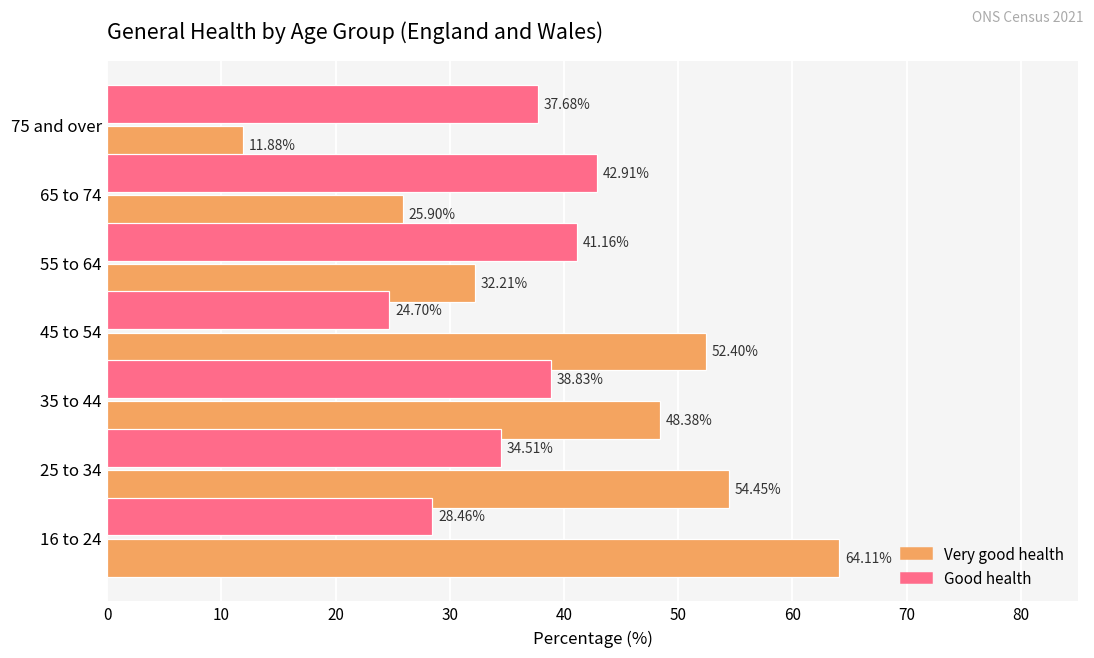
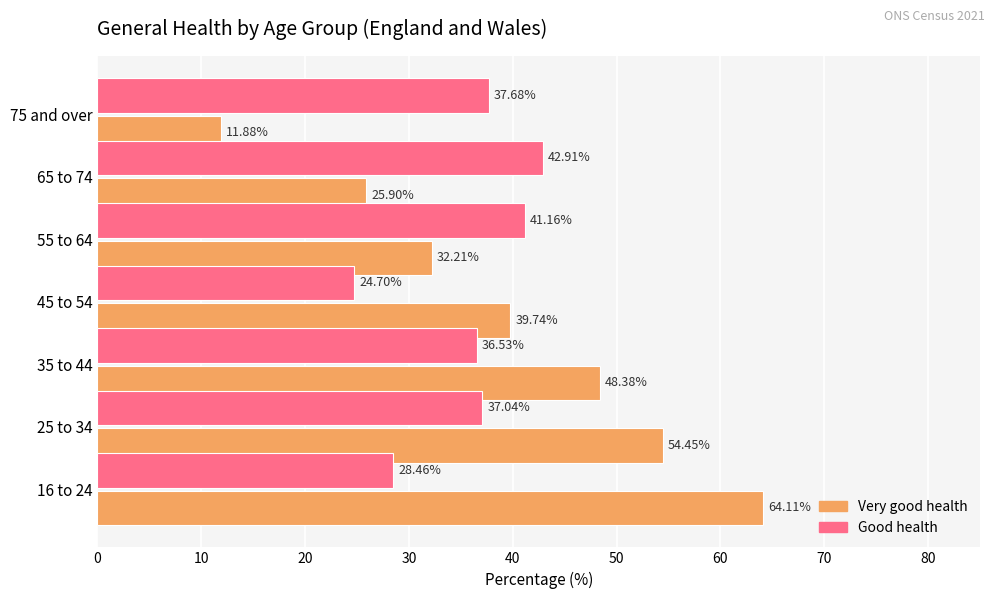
  {
    "Very good health": {
      "75 and over": "11.88%",
      "65 to 74": "25.90%",
      "55 to 64": "32.21%",
-     "45 to 54": "52.40%",
+     "45 to 54": "39.74%",
      "35 to 44": "48.38%",
      "25 to 34": "54.45%",
      "16 to 24": "64.11%"
    },
    "Good health": {
      "75 and over": "37.68%",
      "65 to 74": "42.91%",
      "55 to 64": "41.16%",
      "45 to 54": "24.70%",
-     "35 to 44": "38.83%",
-     "25 to 34": "34.51%",
+     "35 to 44": "36.53%",
+     "25 to 34": "37.04%",
      "16 to 24": "28.46%"
    }
  }
